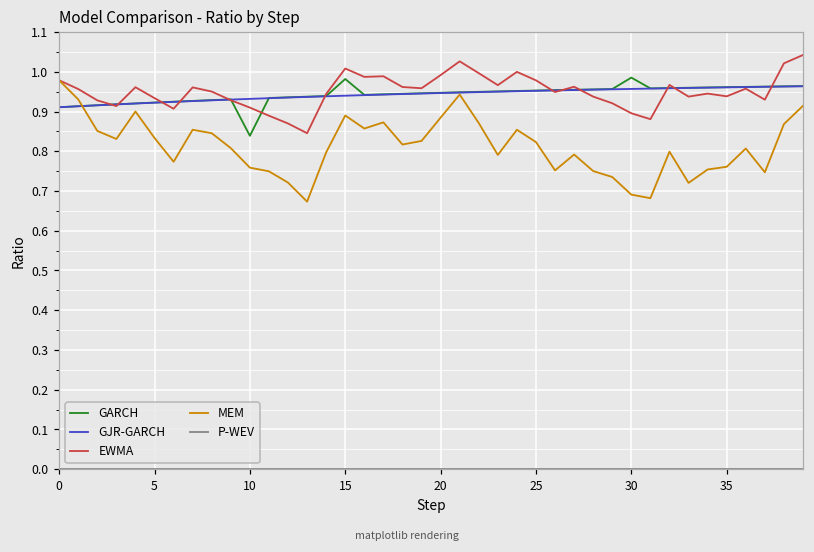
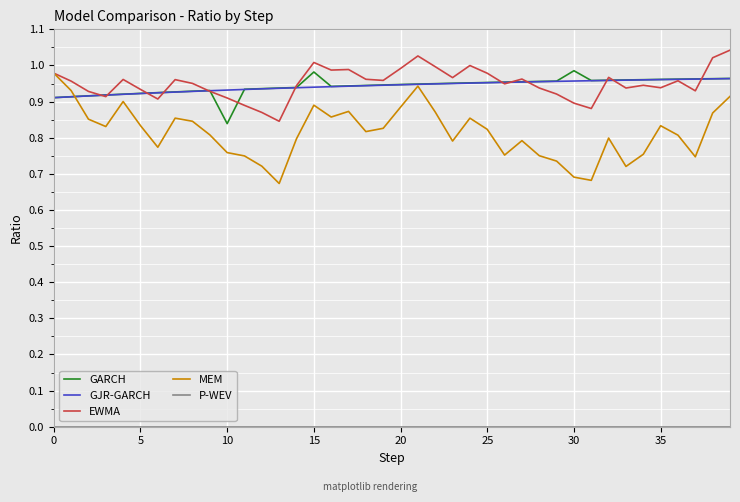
  {
    "GARCH": {
      "10": 0.84,
      "15": 0.98,
      "30": 0.99
    },
    "GJR-GARCH": {
      "10": 0.93,
      "15": 0.94,
      "30": 0.96
    },
    "EWMA": {
      "5": 0.93,
      "10": 0.91,
      "15": 1.01,
      "20": 0.99,
      "25": 0.98,
      "30": 0.90,
      "35": 0.94
    },
    "MEM": {
      "5": 0.83,
      "10": 0.76,
      "15": 0.89,
      "20": 0.88,
      "25": 0.82,
      "30": 0.69,
-     "35": 0.76
+     "35": 0.83
    },
    "P-WEV": {
      "0": 0.00,
      "5": 0.00,
      "10": 0.00,
      "15": 0.00,
      "20": 0.00,
      "25": 0.00,
      "30": 0.00,
      "35": 0.00
    }
  }
